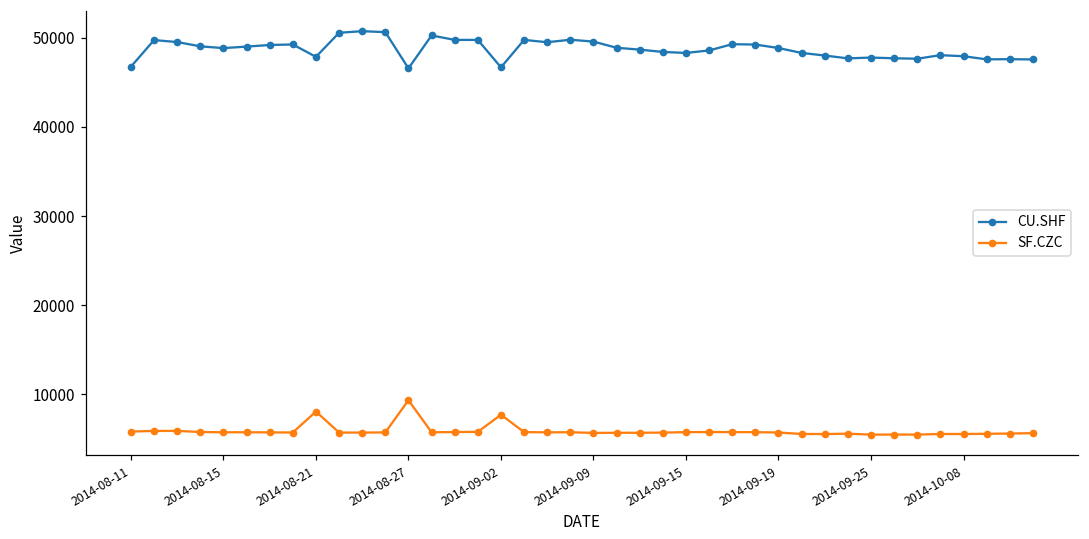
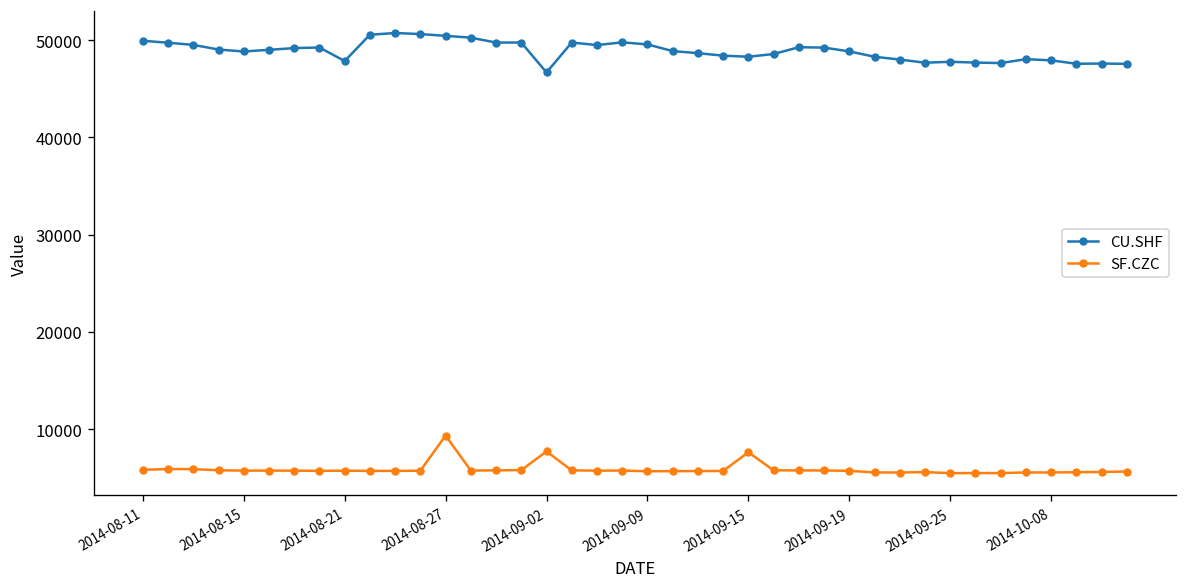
  {
    "CU.SHF": {
-     "2014-08-11": 47000,
+     "2014-08-11": 50000,
      "2014-08-15": 49000,
      "2014-08-21": 48000,
-     "2014-08-27": 47000,
+     "2014-08-27": 50000,
      "2014-09-02": 47000,
      "2014-09-09": 50000,
      "2014-09-15": 48000,
      "2014-09-19": 49000,
      "2014-09-25": 48000,
      "2014-10-08": 48000
    },
    "SF.CZC": {
      "2014-08-11": 6000,
      "2014-08-15": 6000,
-     "2014-08-21": 8000,
+     "2014-08-21": 6000,
      "2014-08-27": 9000,
      "2014-09-02": 8000,
      "2014-09-09": 6000,
-     "2014-09-15": 6000,
+     "2014-09-15": 8000,
      "2014-09-19": 6000,
      "2014-09-25": 5000,
      "2014-10-08": 6000
    }
  }
